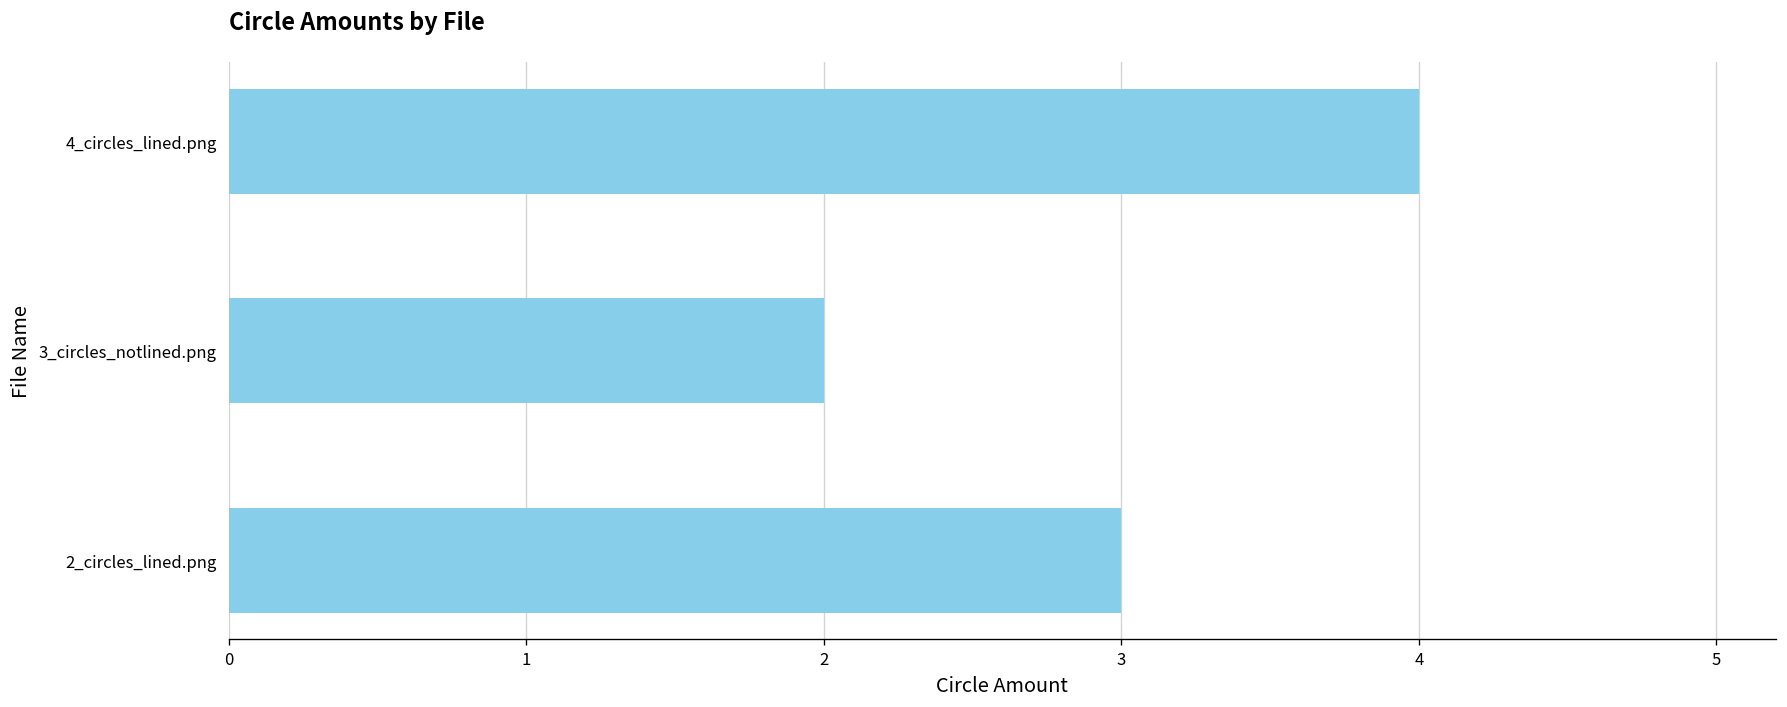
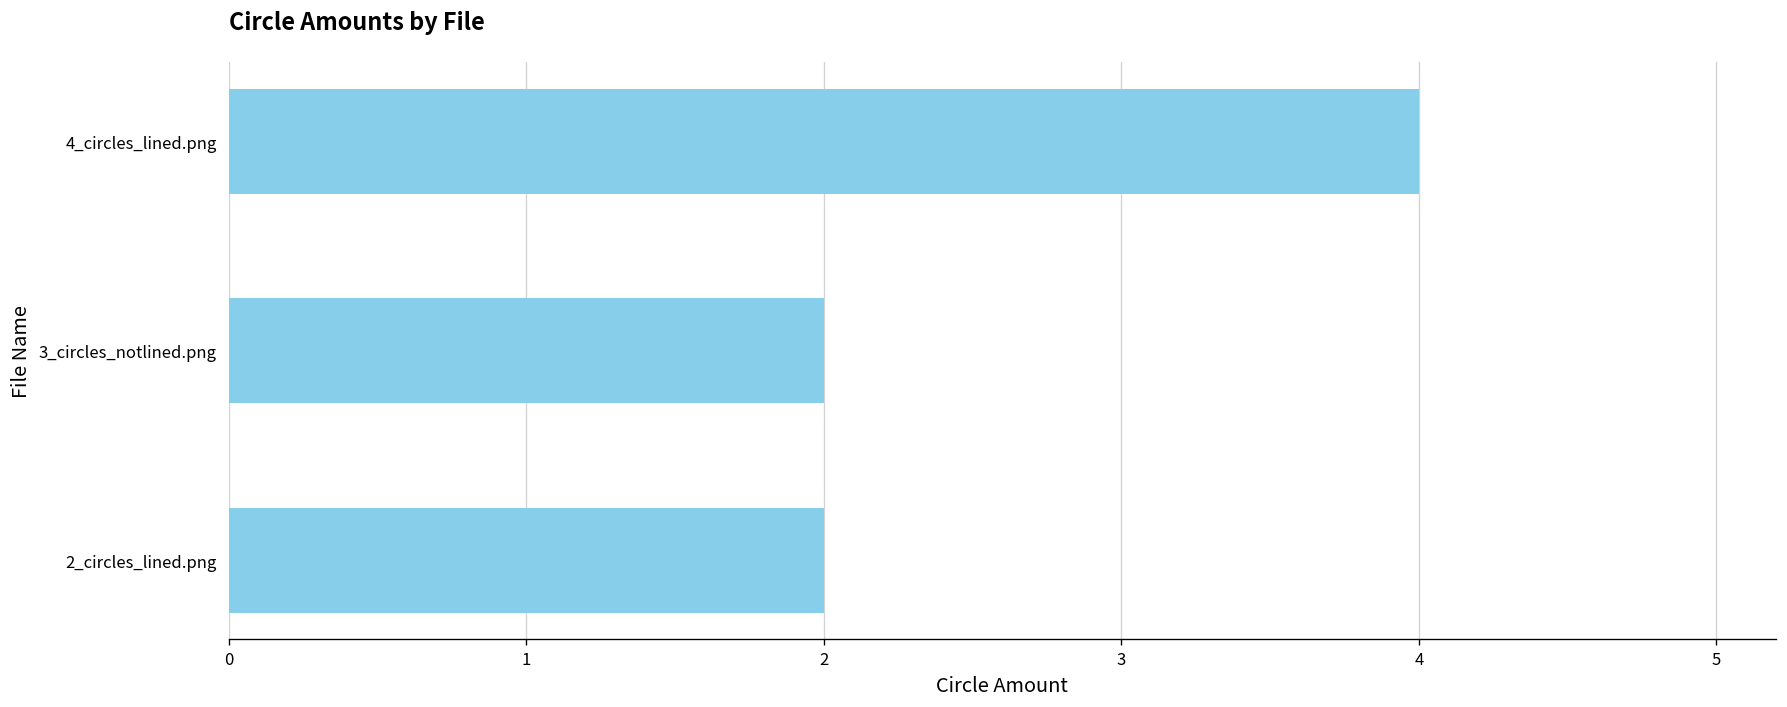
  {
    "4_circles_lined.png": 4,
    "3_circles_notlined.png": 2,
-   "2_circles_lined.png": 3
+   "2_circles_lined.png": 2
  }
